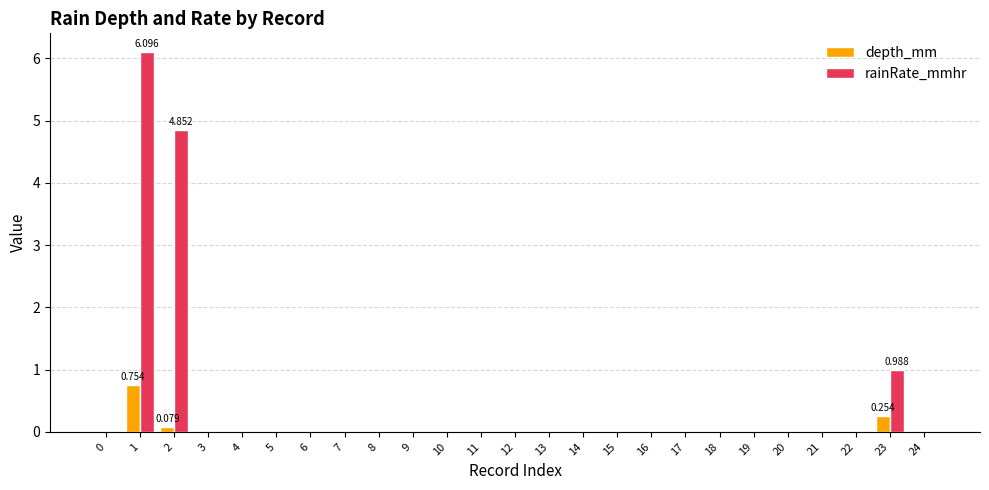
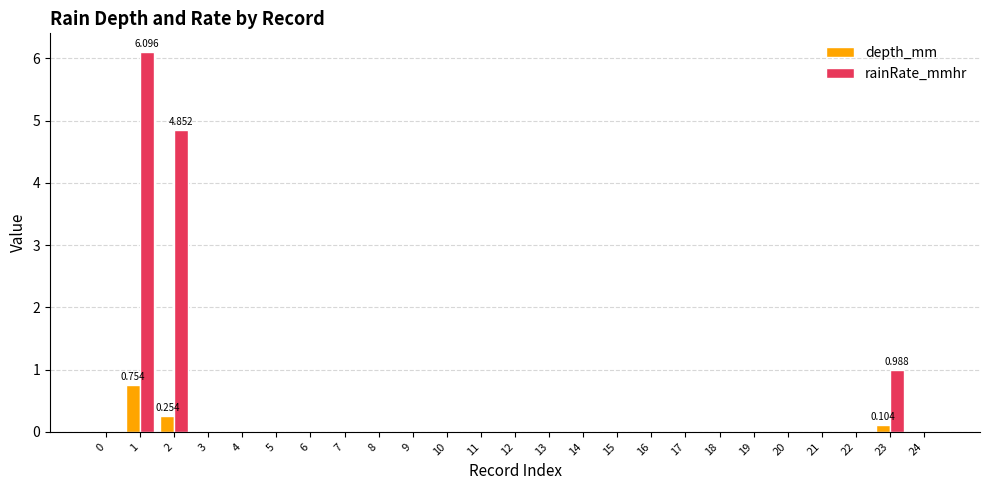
  {
    "depth_mm": {
      "1": 0.754,
-     "2": 0.079,
-     "23": 0.254
+     "2": 0.254,
+     "23": 0.104
    },
    "rainRate_mmhr": {
      "1": 6.096,
      "2": 4.852,
      "23": 0.988
    }
  }
